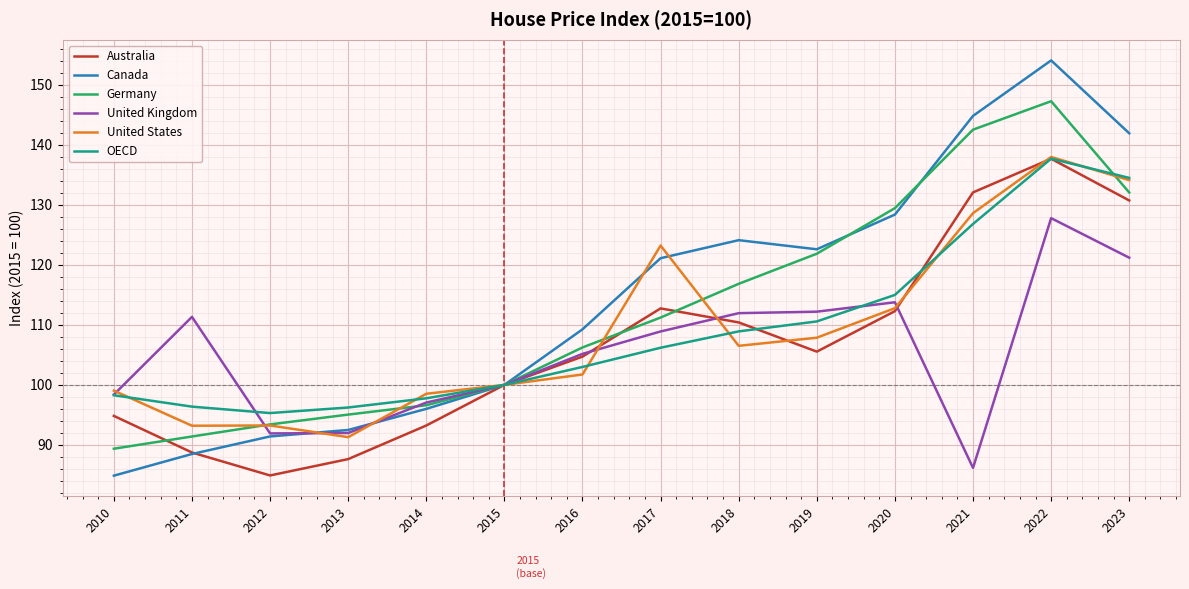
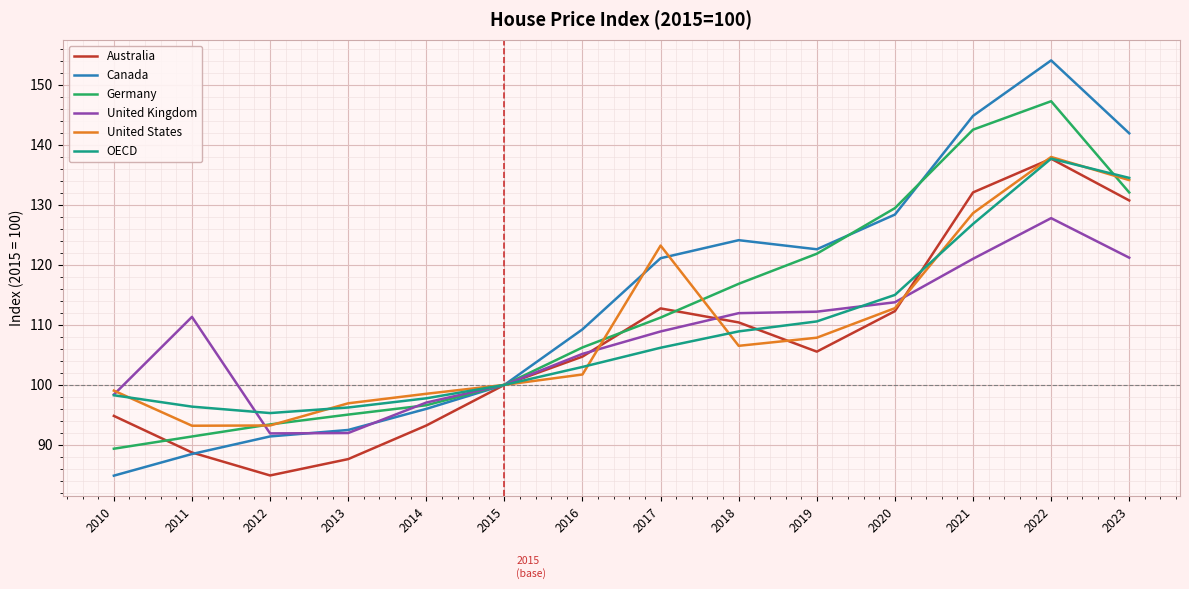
  {
    "Australia": {
      "2010": 95,
      "2012": 85,
      "2013": 88,
      "2014": 93,
      "2016": 105,
      "2017": 113,
      "2018": 110,
      "2019": 106,
      "2020": 112,
      "2021": 132,
      "2023": 131
    },
    "Canada": {
      "2010": 85,
      "2012": 91,
      "2013": 92,
      "2014": 96,
      "2016": 109,
      "2017": 121,
      "2018": 124,
      "2019": 123,
      "2020": 128,
      "2021": 145,
      "2022": 154,
      "2023": 142
    },
    "United Kingdom": {
      "2011": 111,
      "2012": 92,
      "2013": 92,
      "2014": 97,
      "2016": 105,
      "2017": 109,
      "2018": 112,
      "2019": 112,
      "2020": 114,
-     "2021": 86,
+     "2021": 121,
      "2022": 128,
      "2023": 121
    },
    "United States": {
      "2010": 99,
      "2011": 93,
-     "2013": 91,
+     "2013": 97,
      "2014": 99,
      "2016": 102,
      "2017": 123,
      "2018": 107,
      "2019": 108,
      "2020": 113,
      "2021": 129
    }
  }
